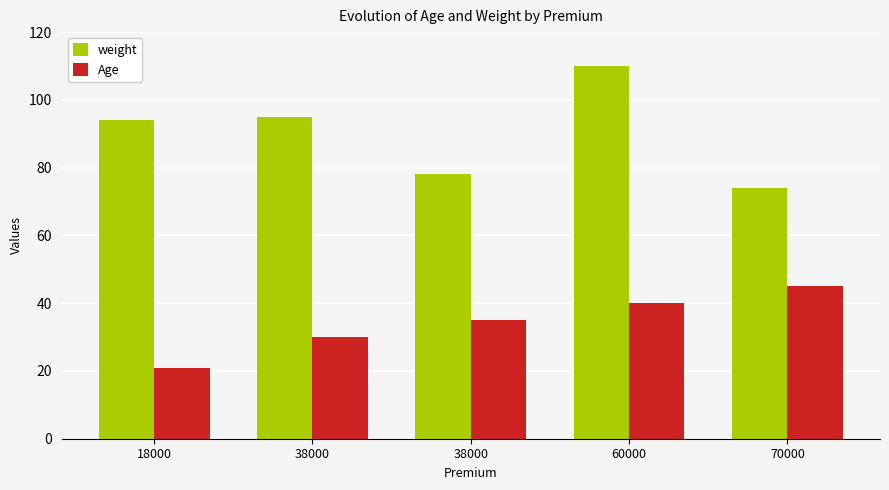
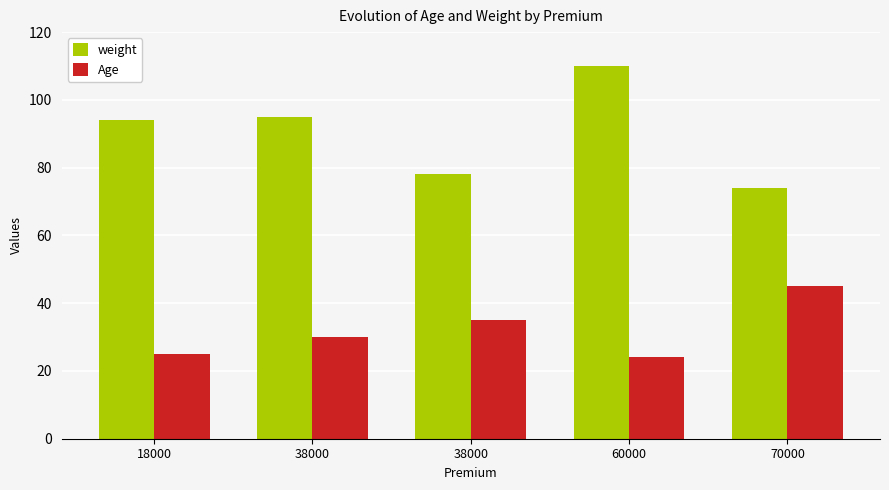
  {
    "weight": {
      "18000": 94,
      "60000": 110,
      "70000": 74
    },
    "Age": {
-     "18000": 21,
-     "60000": 40,
+     "18000": 25,
+     "60000": 24,
      "70000": 45
    }
  }
